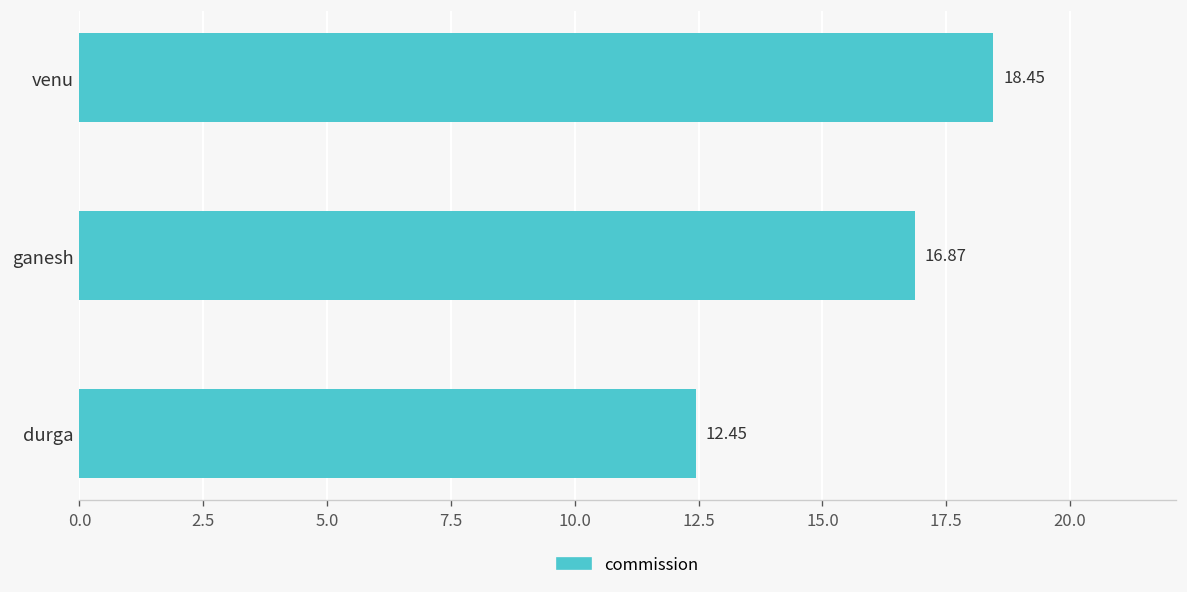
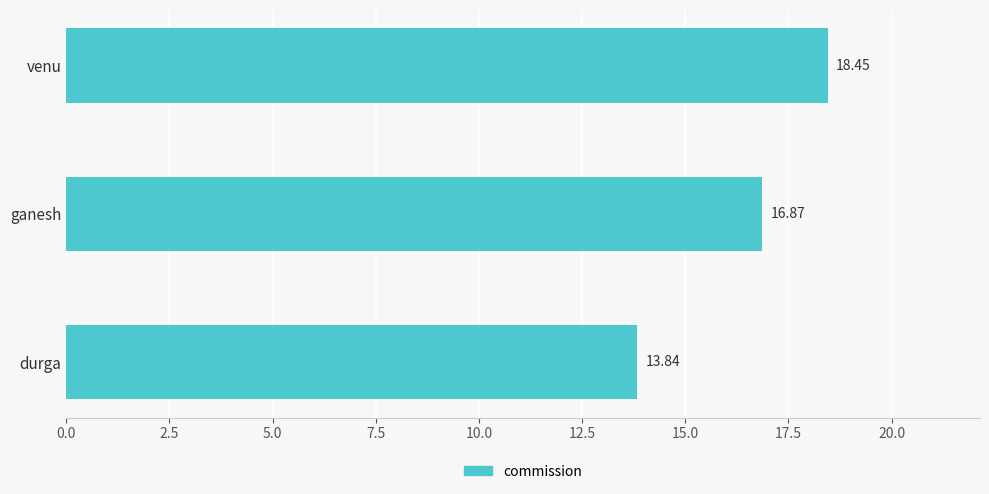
  {
    "venu": 18.45,
    "ganesh": 16.87,
-   "durga": 12.45
+   "durga": 13.84
  }
